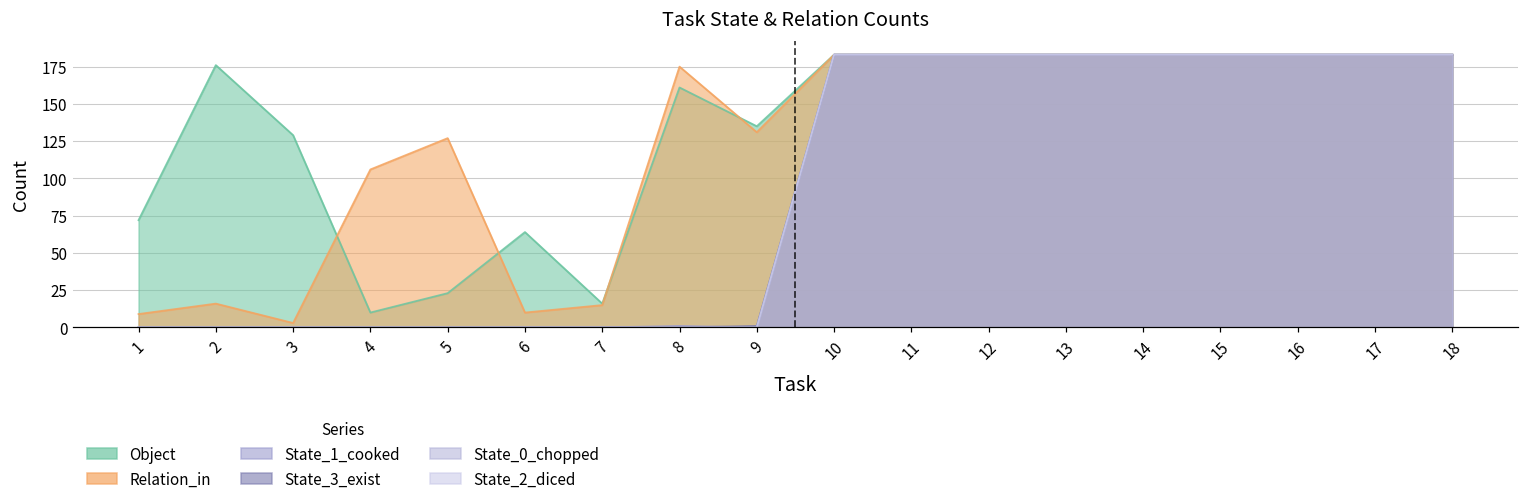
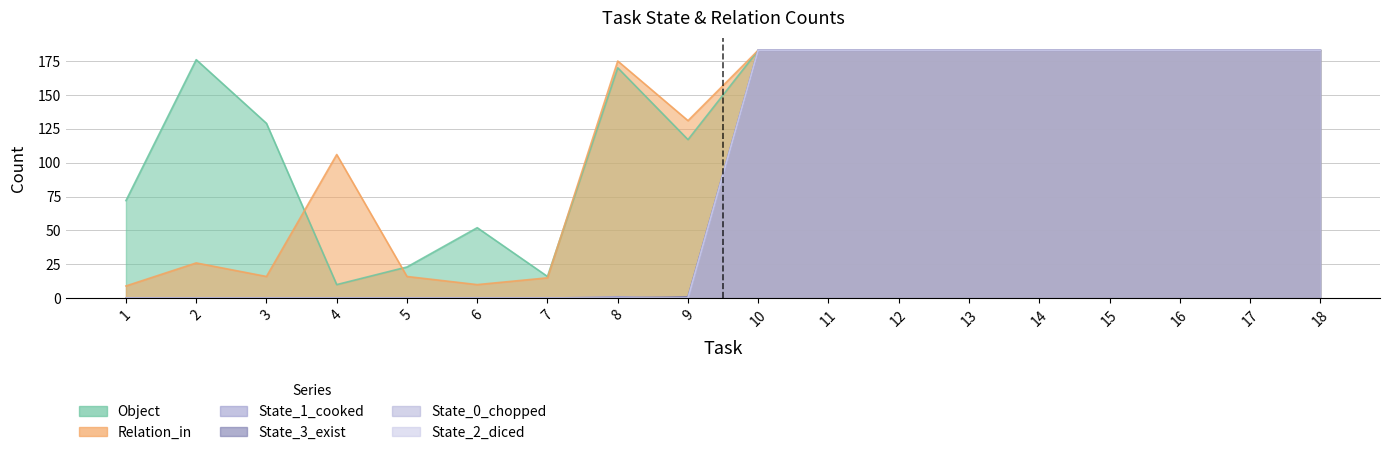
  {
    "Object": {
      "1": 72,
      "2": 176,
      "3": 129,
      "4": 10,
      "5": 23,
-     "6": 64,
-     "8": 161,
-     "9": 135
+     "6": 52,
+     "8": 170,
+     "9": 117
    },
    "Relation_in": {
      "1": 9,
-     "2": 16,
-     "3": 3,
+     "2": 26,
+     "3": 16,
      "4": 106,
-     "5": 127,
+     "5": 16,
      "6": 10,
      "8": 175,
      "9": 131
    }
  }
